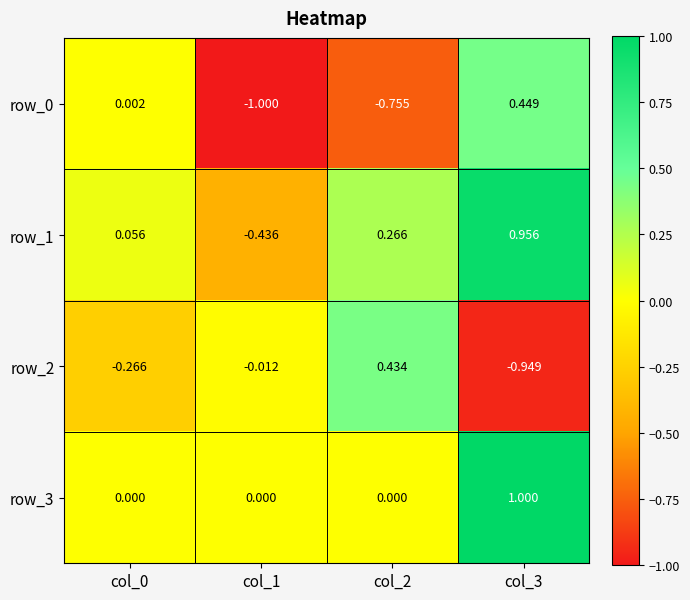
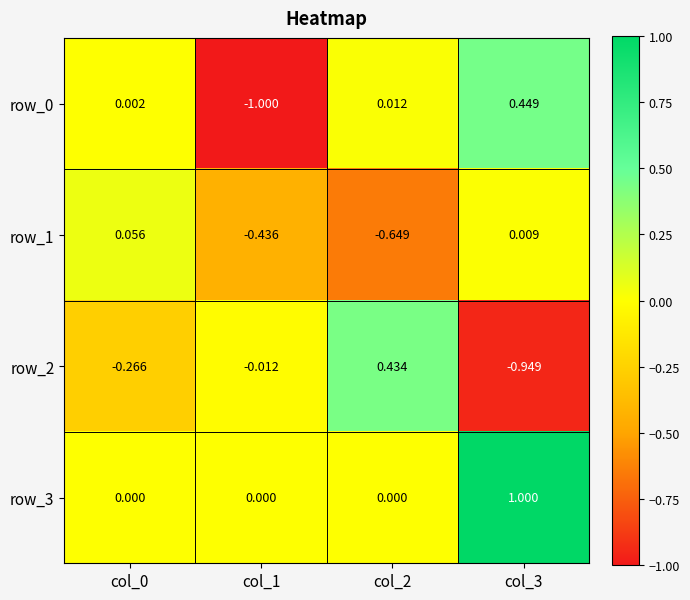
  {
    "row_0": {
      "col_0": 0.002,
      "col_1": -1.000,
-     "col_2": -0.755,
+     "col_2": 0.012,
      "col_3": 0.449
    },
    "row_1": {
      "col_0": 0.056,
      "col_1": -0.436,
-     "col_2": 0.266,
-     "col_3": 0.956
+     "col_2": -0.649,
+     "col_3": 0.009
    },
    "row_2": {
      "col_0": -0.266,
      "col_1": -0.012,
      "col_2": 0.434,
      "col_3": -0.949
    },
    "row_3": {
      "col_0": 0.000,
      "col_1": 0.000,
      "col_2": 0.000,
      "col_3": 1.000
    }
  }
